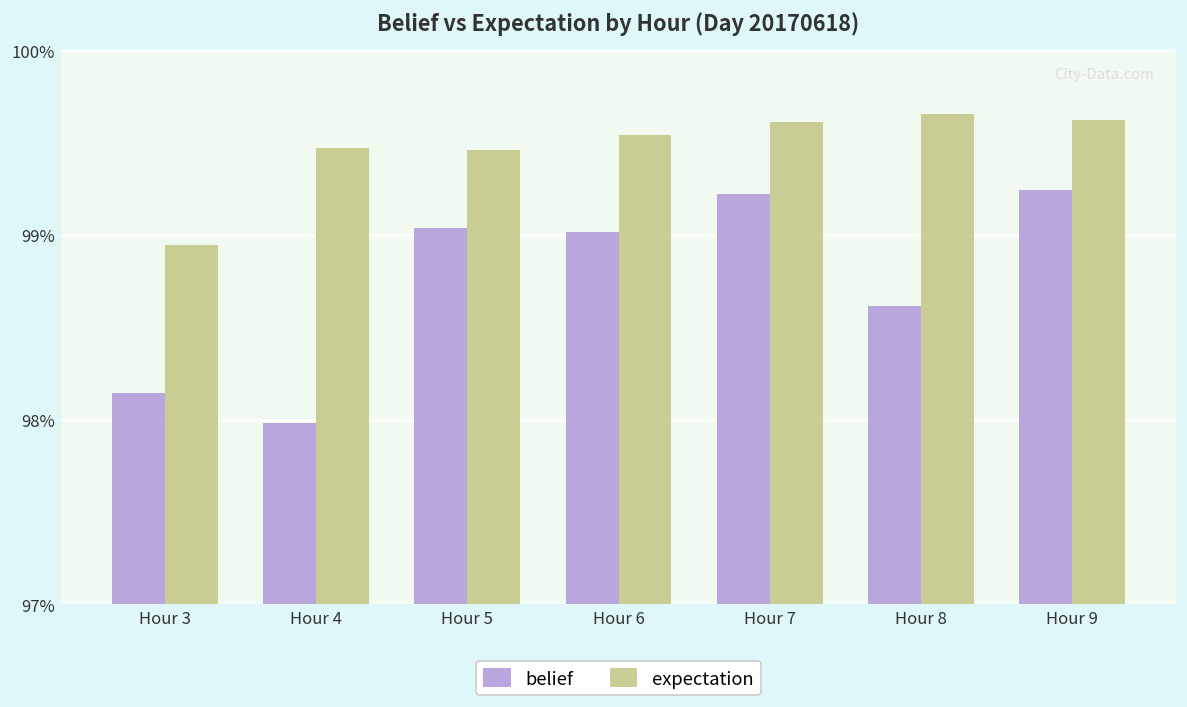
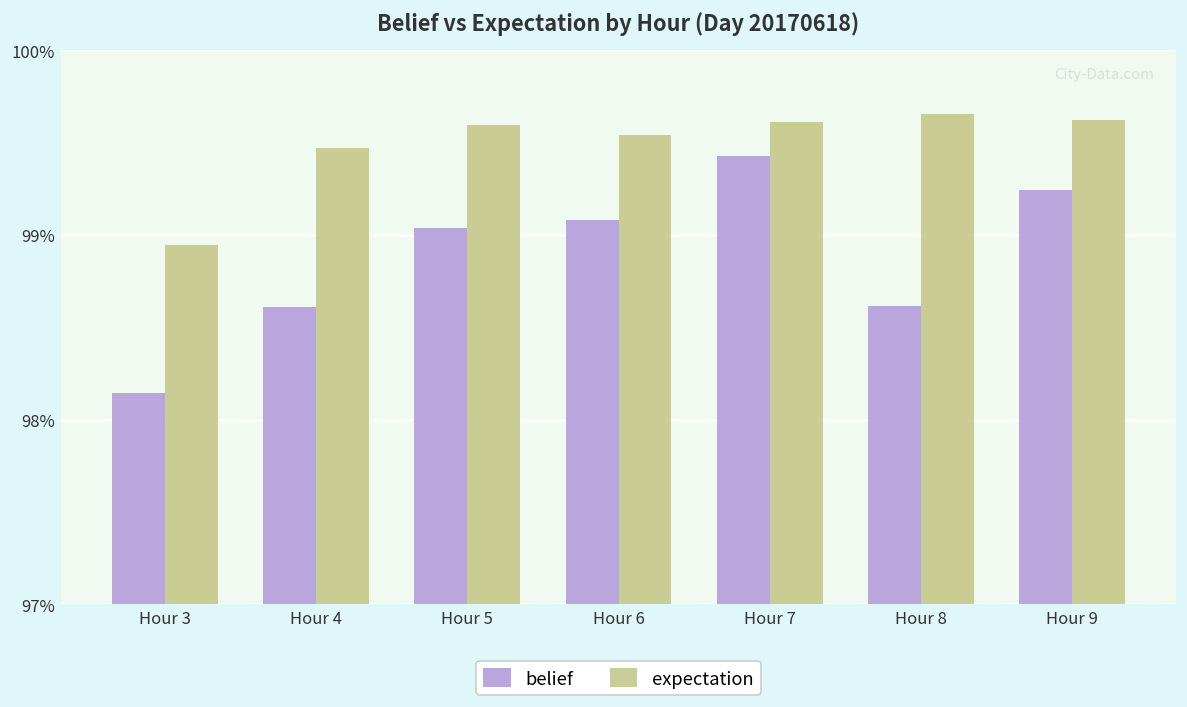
  {
    "belief": {
      "Hour 3": "98.14%",
-     "Hour 4": "97.98%",
+     "Hour 4": "98.61%",
      "Hour 5": "99.04%",
-     "Hour 6": "99.02%",
-     "Hour 7": "99.22%",
+     "Hour 6": "99.08%",
+     "Hour 7": "99.43%",
      "Hour 8": "98.61%",
      "Hour 9": "99.25%"
    },
    "expectation": {
      "Hour 3": "98.94%",
      "Hour 4": "99.47%",
-     "Hour 5": "99.46%",
+     "Hour 5": "99.59%",
      "Hour 6": "99.54%",
      "Hour 7": "99.61%",
      "Hour 8": "99.65%",
      "Hour 9": "99.62%"
    }
  }
